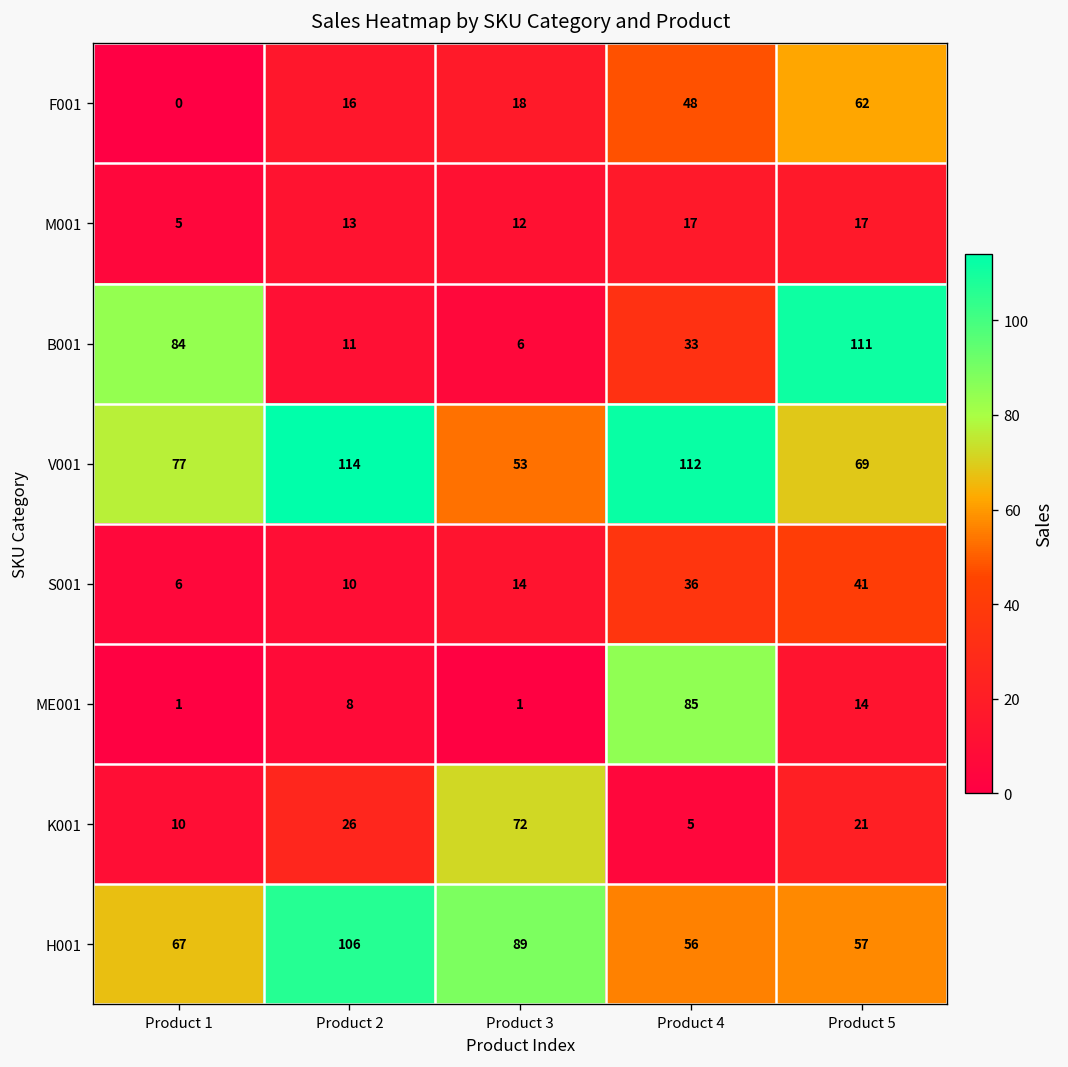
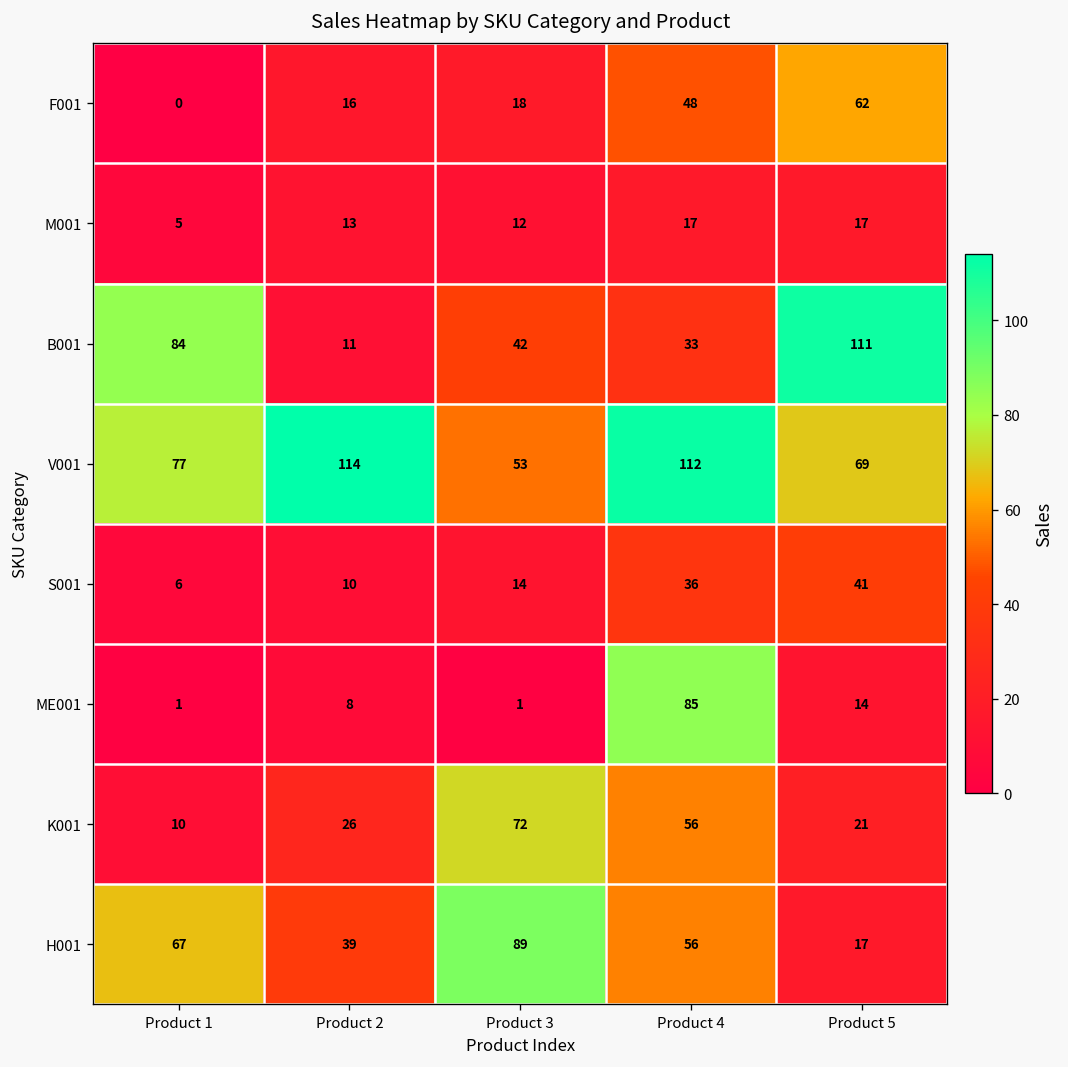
  {
    "F001": {
      "Product 1": 0,
      "Product 2": 16,
      "Product 3": 18,
      "Product 4": 48,
      "Product 5": 62
    },
    "M001": {
      "Product 1": 5,
      "Product 2": 13,
      "Product 3": 12,
      "Product 4": 17,
      "Product 5": 17
    },
    "B001": {
      "Product 1": 84,
      "Product 2": 11,
-     "Product 3": 6,
+     "Product 3": 42,
      "Product 4": 33,
      "Product 5": 111
    },
    "V001": {
      "Product 1": 77,
      "Product 2": 114,
      "Product 3": 53,
      "Product 4": 112,
      "Product 5": 69
    },
    "S001": {
      "Product 1": 6,
      "Product 2": 10,
      "Product 3": 14,
      "Product 4": 36,
      "Product 5": 41
    },
    "ME001": {
      "Product 1": 1,
      "Product 2": 8,
      "Product 3": 1,
      "Product 4": 85,
      "Product 5": 14
    },
    "K001": {
      "Product 1": 10,
      "Product 2": 26,
      "Product 3": 72,
-     "Product 4": 5,
+     "Product 4": 56,
      "Product 5": 21
    },
    "H001": {
      "Product 1": 67,
-     "Product 2": 106,
+     "Product 2": 39,
      "Product 3": 89,
      "Product 4": 56,
-     "Product 5": 57
+     "Product 5": 17
    }
  }
